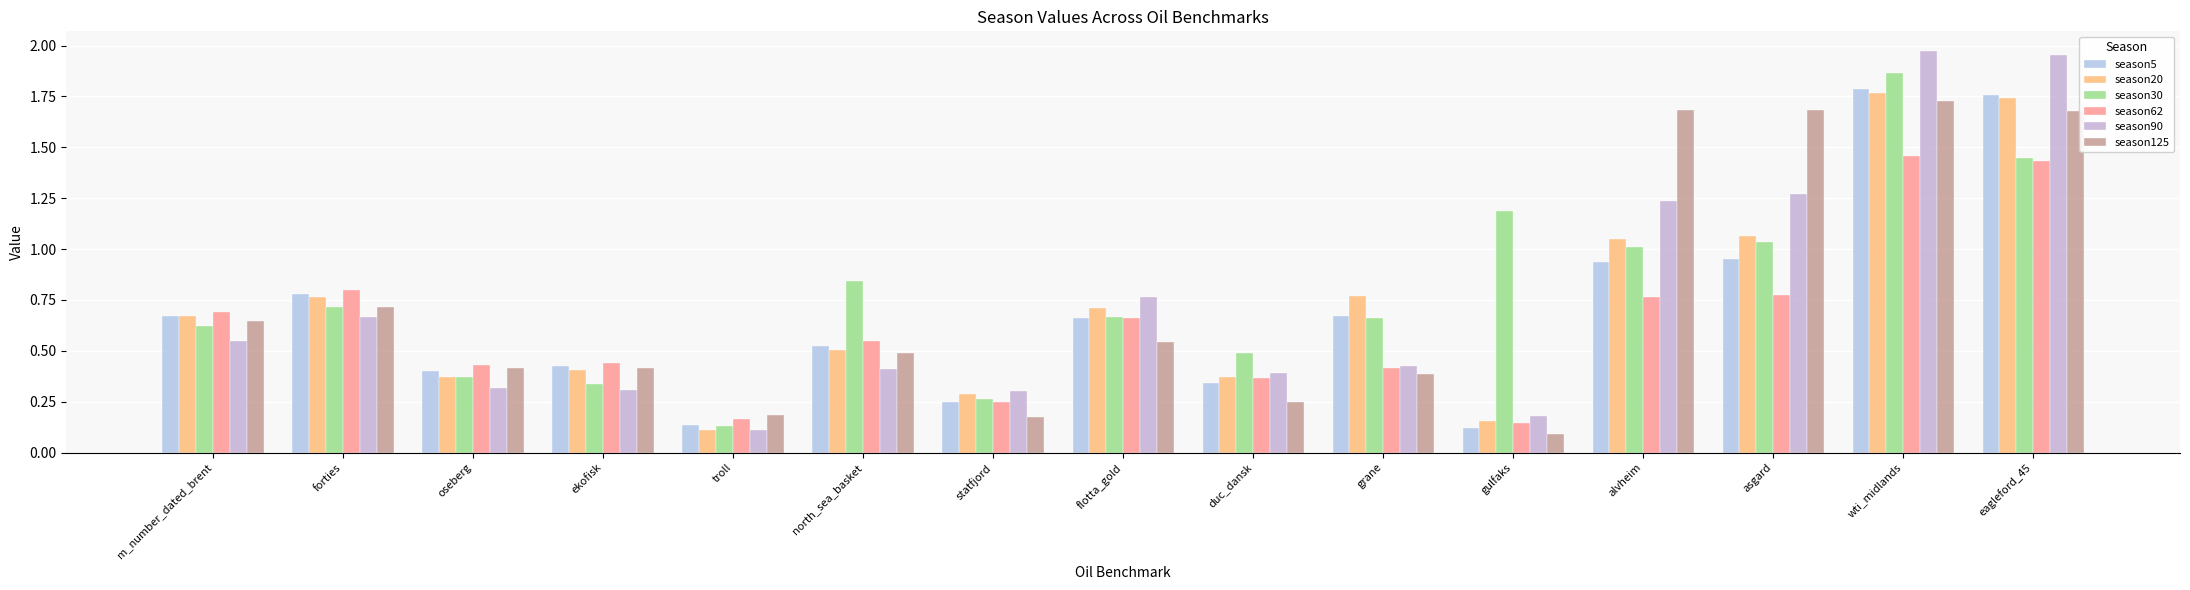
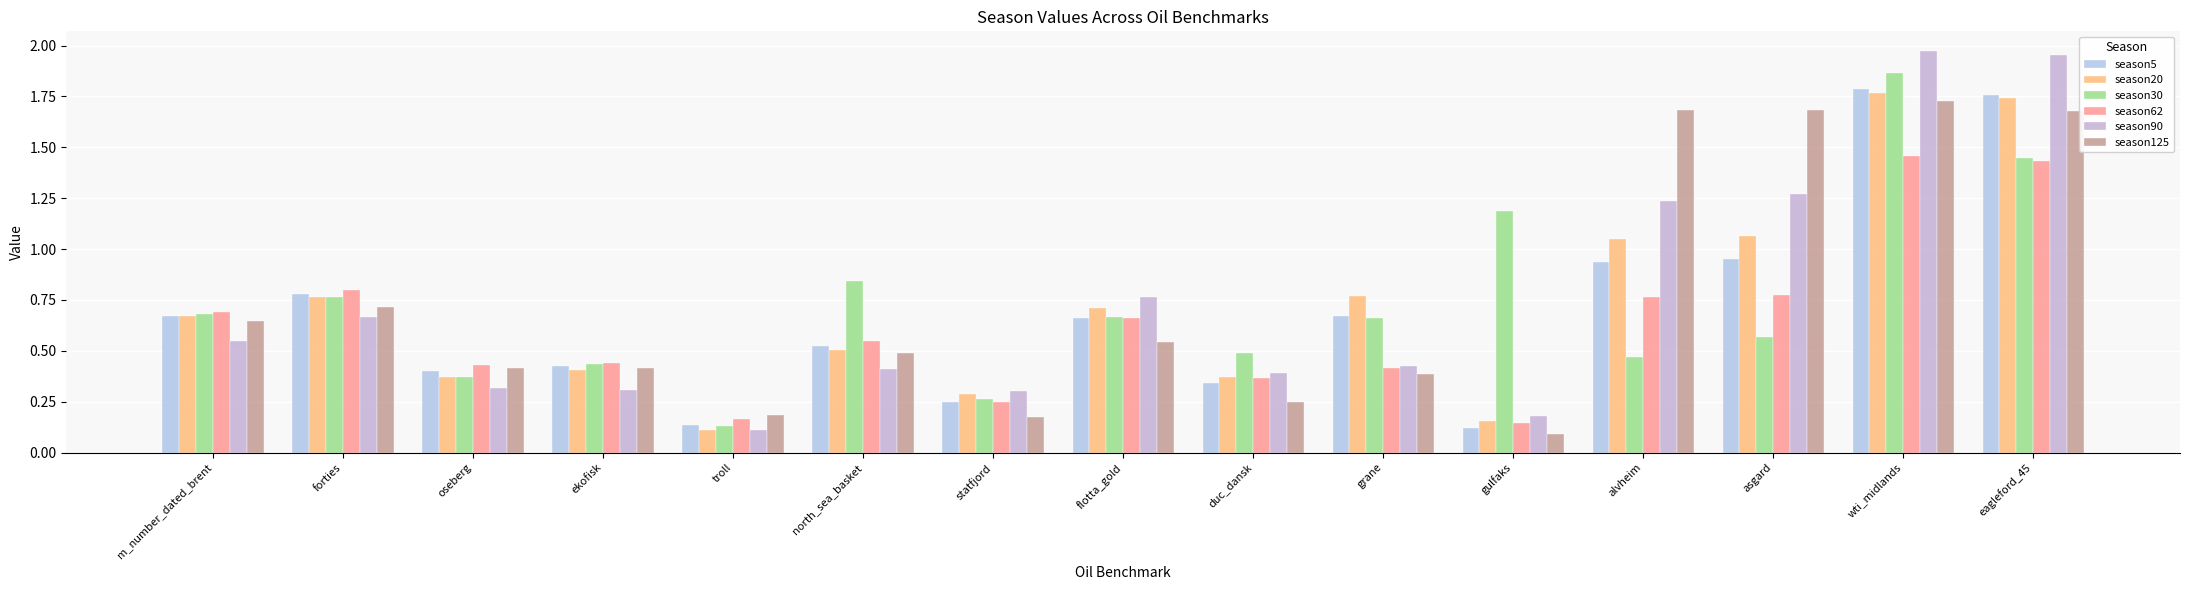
  {
    "season30": {
-     "m_number_dated_brent": 0.62,
-     "forties": 0.72,
+     "m_number_dated_brent": 0.68,
+     "forties": 0.76,
      "oseberg": 0.37,
-     "ekofisk": 0.33,
+     "ekofisk": 0.44,
      "troll": 0.13,
      "north_sea_basket": 0.84,
      "statfjord": 0.26,
      "flotta_gold": 0.67,
      "duc_dansk": 0.49,
      "grane": 0.66,
      "gulfaks": 1.19,
-     "alvheim": 1.01,
-     "asgard": 1.03,
+     "alvheim": 0.47,
+     "asgard": 0.57,
      "wti_midlands": 1.86,
      "eagleford_45": 1.45
    }
  }
